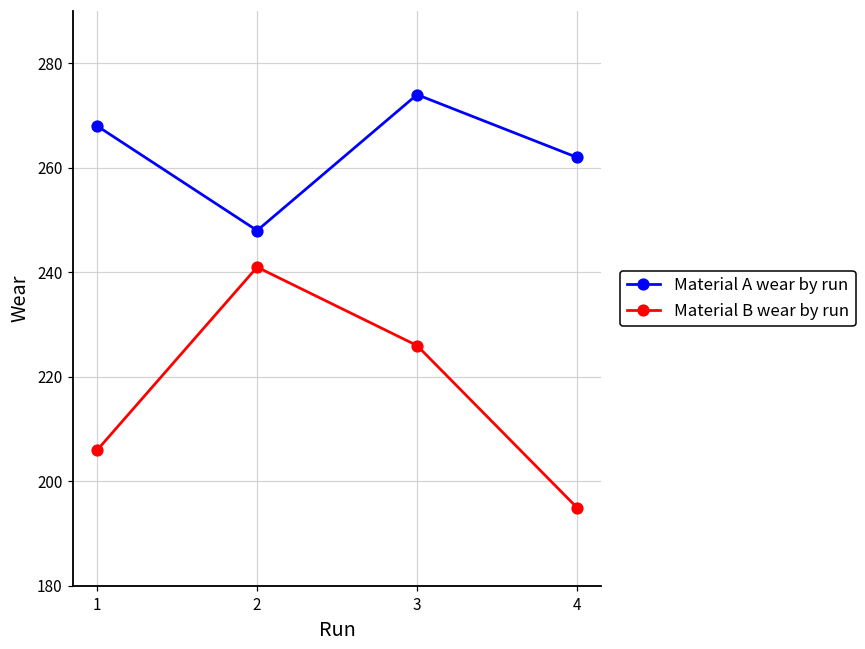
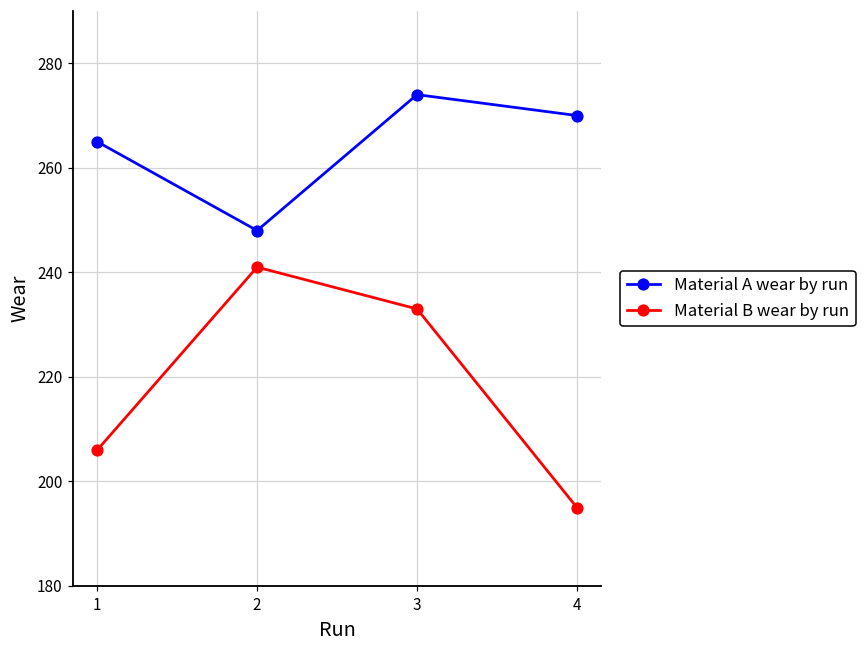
  {
    "Material A wear by run": {
-     "1": 268,
+     "1": 265,
      "2": 248,
      "3": 274,
-     "4": 262
+     "4": 270
    },
    "Material B wear by run": {
      "1": 206,
      "2": 241,
-     "3": 226,
+     "3": 233,
      "4": 195
    }
  }
